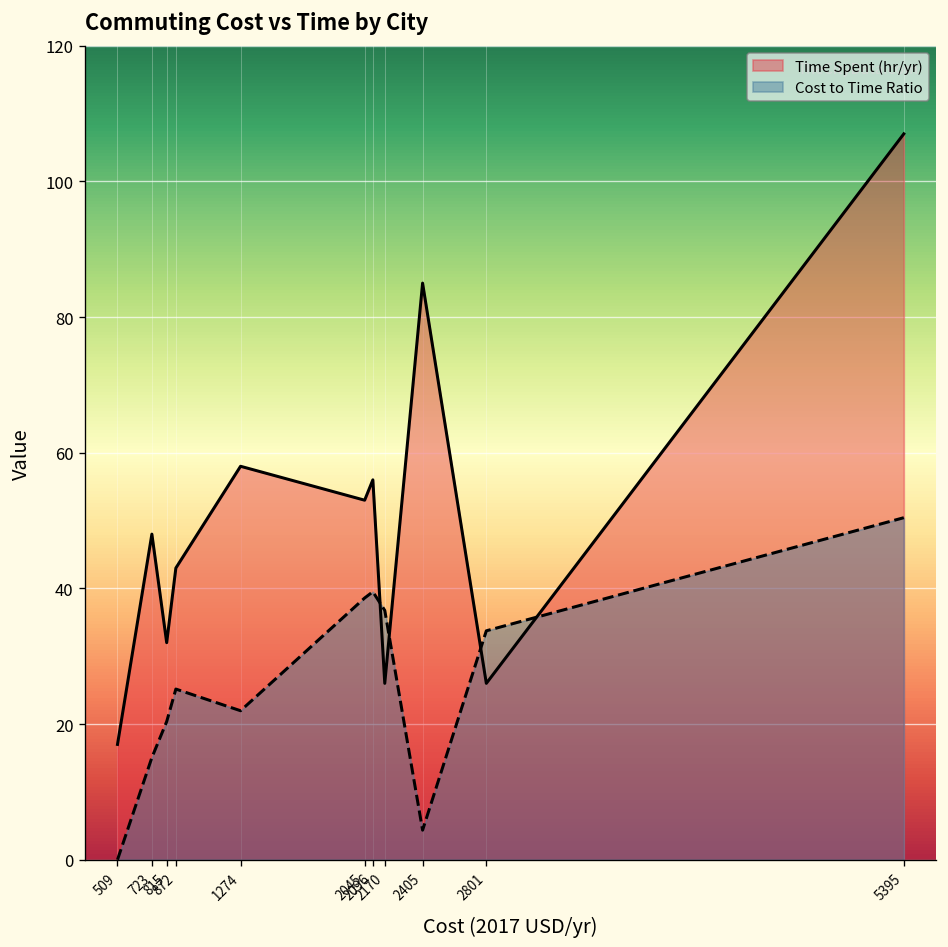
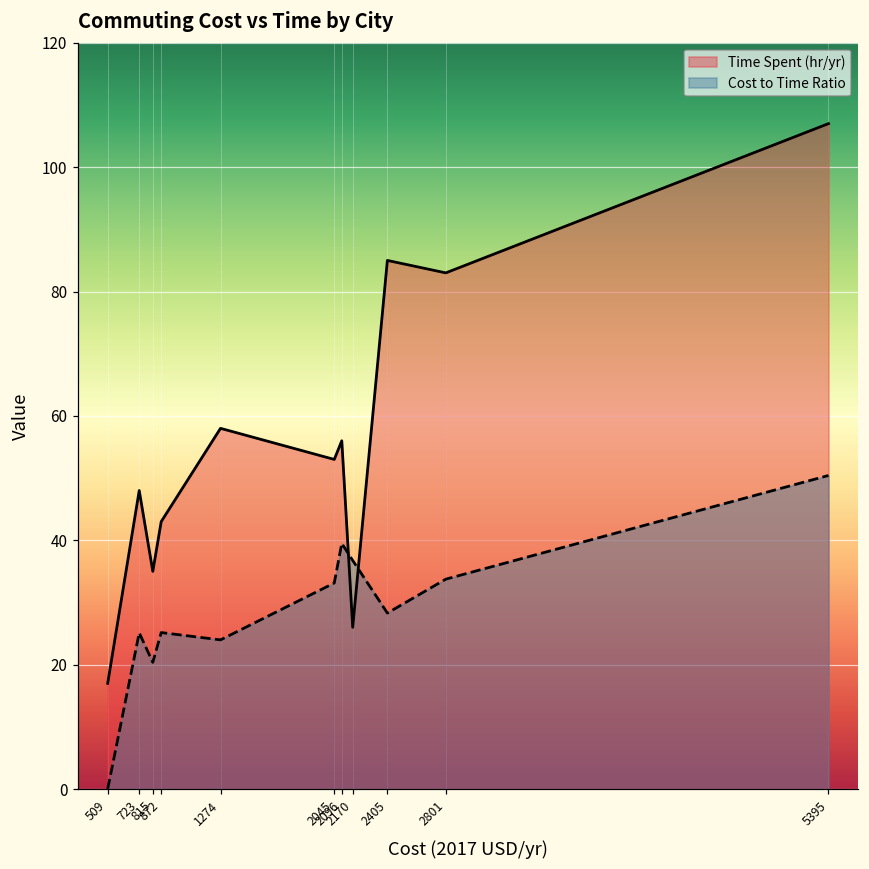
  {
    "Time Spent (hr/yr)": {
      "509": 17,
      "723": 48,
-     "815": 32,
+     "815": 35,
      "872": 43,
      "1274": 58,
      "2045": 53,
      "2096": 56,
      "2170": 26,
      "2405": 85,
-     "2801": 26,
+     "2801": 83,
      "5395": 107
    },
    "Cost to Time Ratio": {
      "509": 0,
-     "723": 15,
+     "723": 25,
      "815": 20,
      "872": 25,
-     "1274": 22,
-     "2045": 39,
+     "1274": 24,
+     "2045": 33,
      "2096": 40,
      "2170": 37,
-     "2405": 4,
+     "2405": 28,
      "2801": 34,
      "5395": 50
    }
  }
